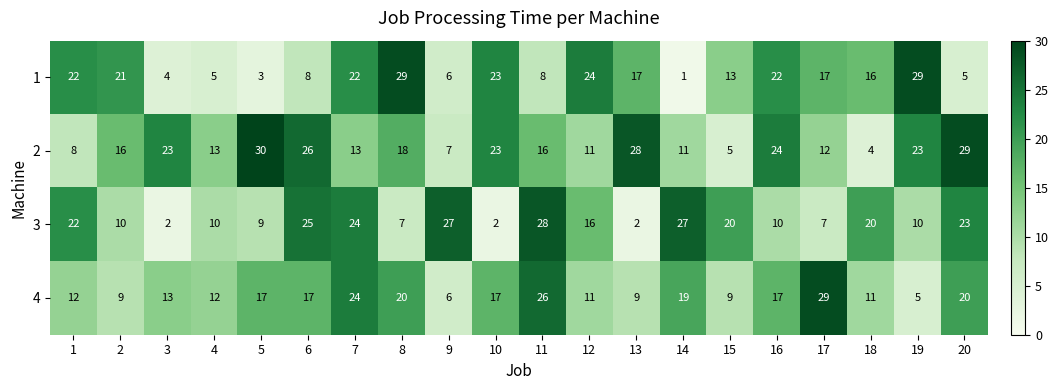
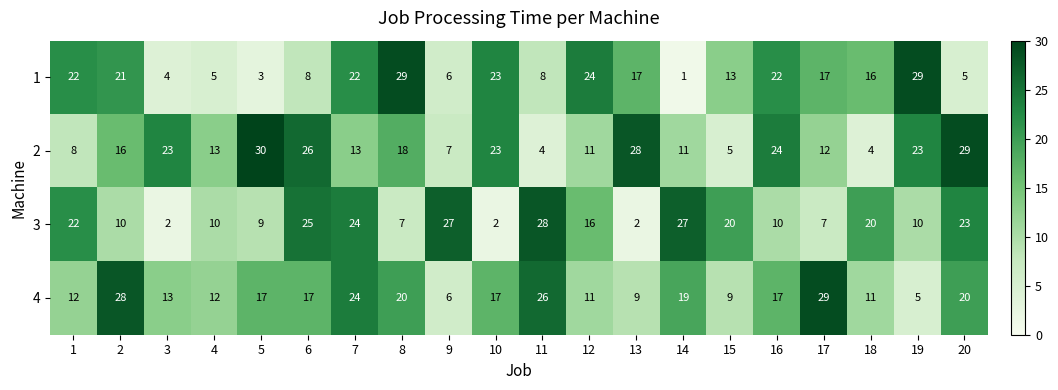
  {
    "1": {
      "1": 22,
      "2": 21,
      "3": 4,
      "4": 5,
      "5": 3,
      "6": 8,
      "7": 22,
      "8": 29,
      "9": 6,
      "10": 23,
      "11": 8,
      "12": 24,
      "13": 17,
      "14": 1,
      "15": 13,
      "16": 22,
      "17": 17,
      "18": 16,
      "19": 29,
      "20": 5
    },
    "2": {
      "1": 8,
      "2": 16,
      "3": 23,
      "4": 13,
      "5": 30,
      "6": 26,
      "7": 13,
      "8": 18,
      "9": 7,
      "10": 23,
-     "11": 16,
+     "11": 4,
      "12": 11,
      "13": 28,
      "14": 11,
      "15": 5,
      "16": 24,
      "17": 12,
      "18": 4,
      "19": 23,
      "20": 29
    },
    "3": {
      "1": 22,
      "2": 10,
      "3": 2,
      "4": 10,
      "5": 9,
      "6": 25,
      "7": 24,
      "8": 7,
      "9": 27,
      "10": 2,
      "11": 28,
      "12": 16,
      "13": 2,
      "14": 27,
      "15": 20,
      "16": 10,
      "17": 7,
      "18": 20,
      "19": 10,
      "20": 23
    },
    "4": {
      "1": 12,
-     "2": 9,
+     "2": 28,
      "3": 13,
      "4": 12,
      "5": 17,
      "6": 17,
      "7": 24,
      "8": 20,
      "9": 6,
      "10": 17,
      "11": 26,
      "12": 11,
      "13": 9,
      "14": 19,
      "15": 9,
      "16": 17,
      "17": 29,
      "18": 11,
      "19": 5,
      "20": 20
    }
  }
